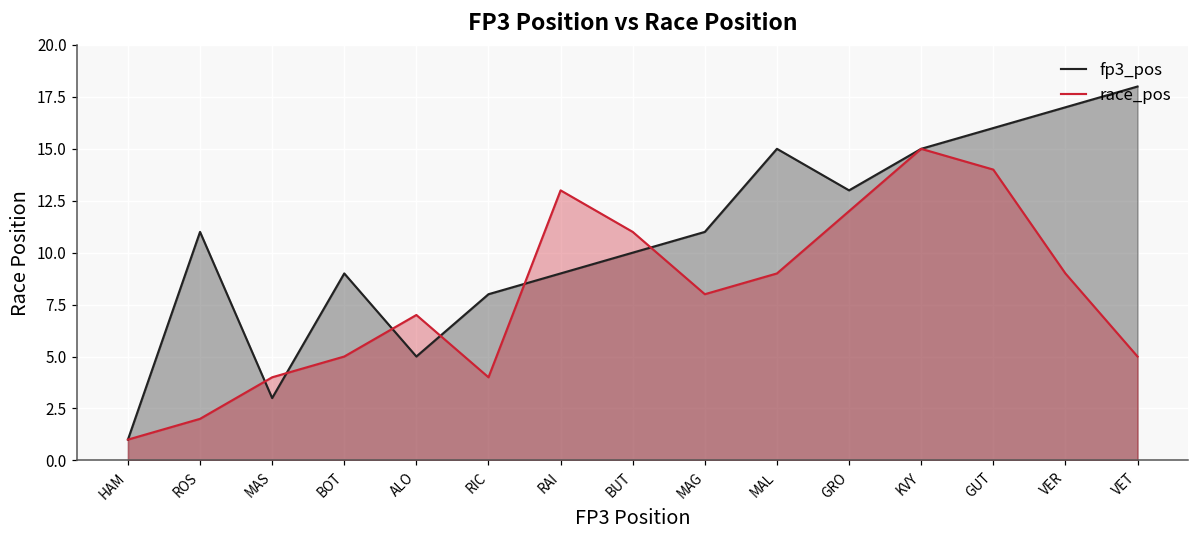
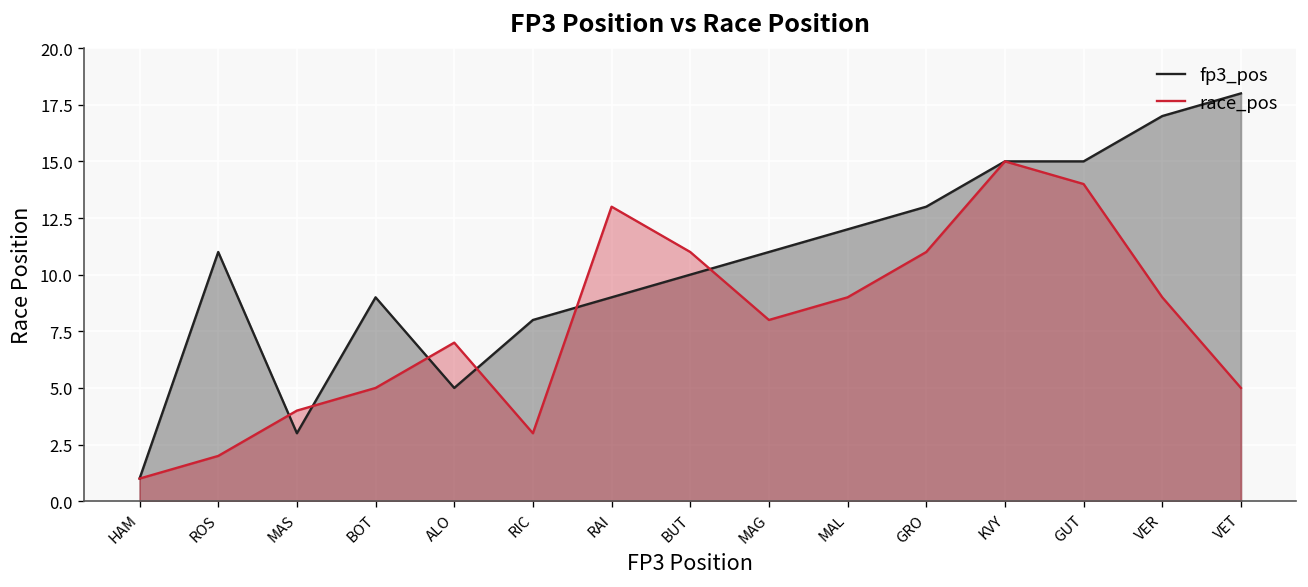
  {
    "fp3_pos": {
      "ROS": 11,
      "MAS": 3,
      "BOT": 9,
      "ALO": 5,
      "RIC": 8,
      "RAI": 9,
      "BUT": 10,
      "MAG": 11,
-     "MAL": 15,
+     "MAL": 12,
      "GRO": 13,
-     "GUT": 16,
+     "GUT": 15,
      "VER": 17,
      "VET": 18
    },
    "race_pos": {
      "ROS": 2,
      "MAS": 4,
      "BOT": 5,
      "ALO": 7,
-     "RIC": 4,
+     "RIC": 3,
      "RAI": 13,
      "BUT": 11,
      "MAG": 8,
      "MAL": 9,
-     "GRO": 12,
+     "GRO": 11,
      "GUT": 14,
      "VER": 9,
      "VET": 5
    }
  }
